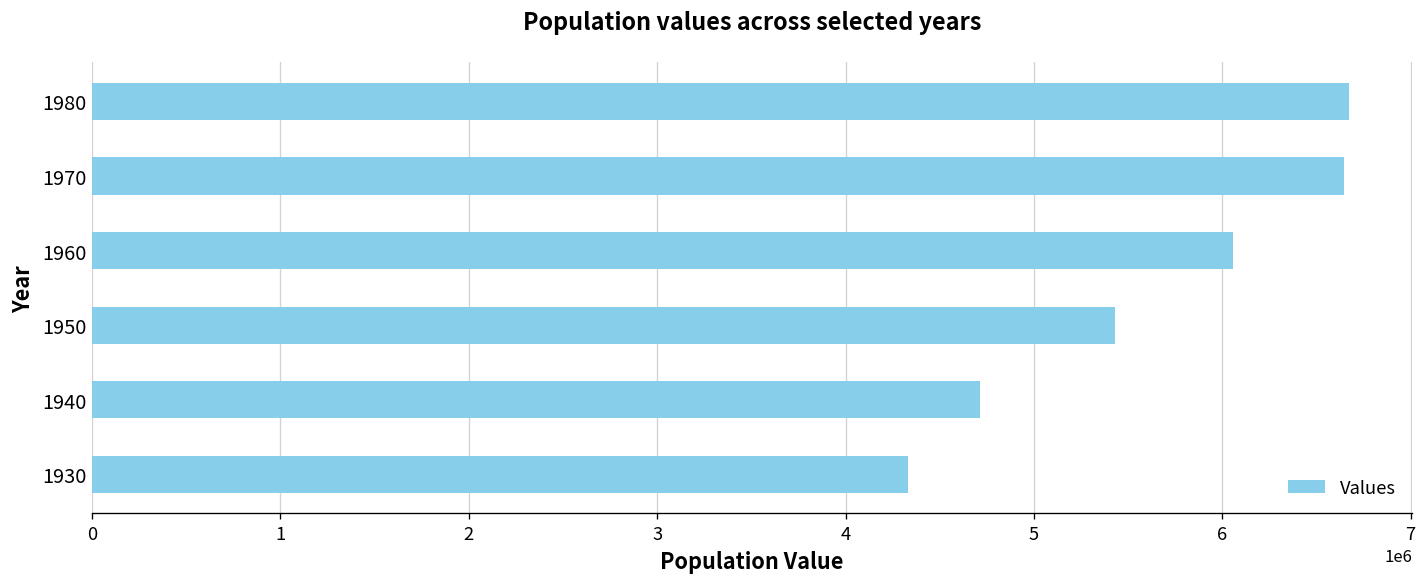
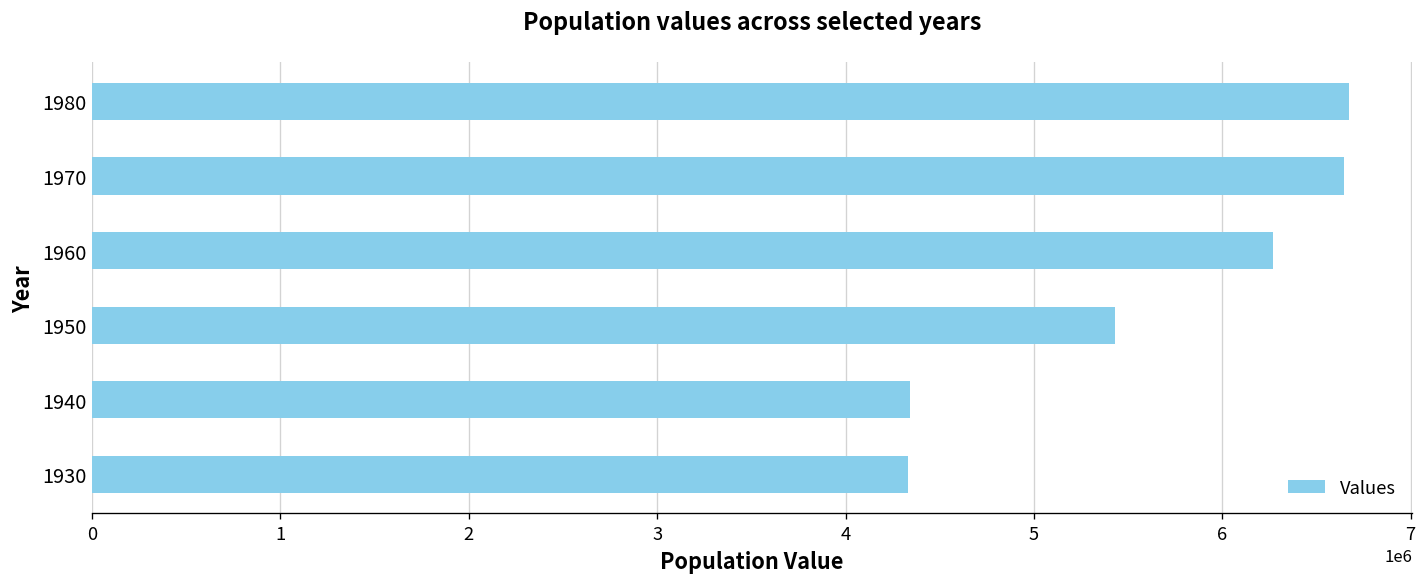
  {
    "1980": 6670000,
    "1970": 6640000,
-   "1960": 6060000,
+   "1960": 6270000,
    "1950": 5430000,
-   "1940": 4710000,
+   "1940": 4340000,
    "1930": 4330000
  }
